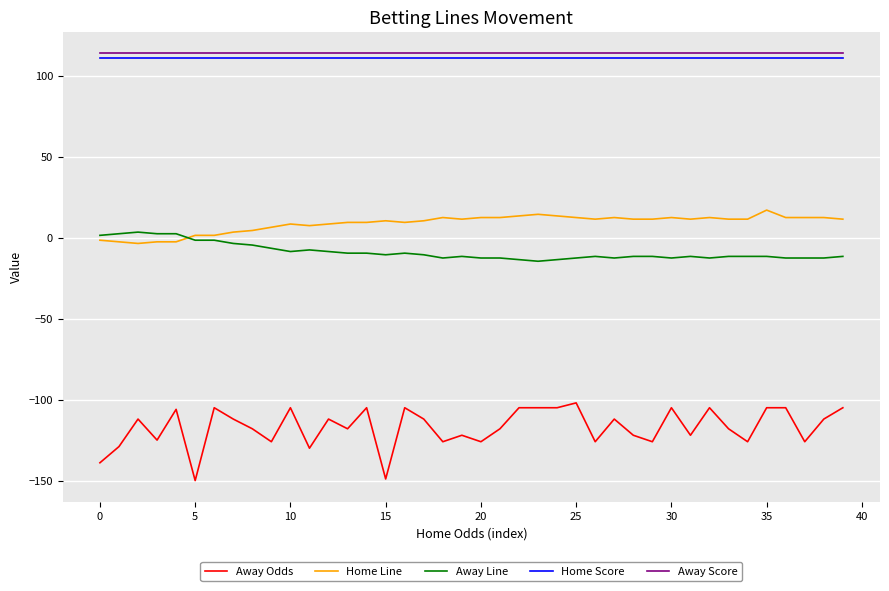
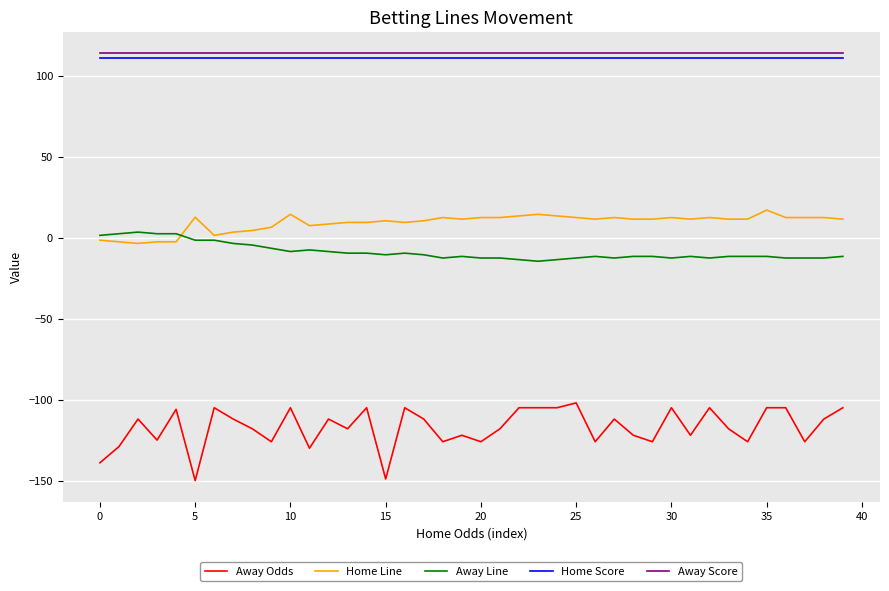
  {
    "Away Odds": {
      "0": -139,
      "5": -150,
      "10": -105,
      "15": -149,
      "20": -126,
      "25": -102,
      "30": -105,
      "35": -105
    },
    "Home Line": {
      "0": -2,
-     "5": 2,
-     "10": 9,
+     "5": 13,
+     "10": 15,
      "15": 11,
      "20": 13,
      "25": 13,
      "30": 13,
      "35": 17
    },
    "Away Line": {
      "0": 2,
      "5": -2,
      "10": -9,
      "15": -11,
      "20": -13,
      "25": -13,
      "30": -13,
      "35": -12
    },
    "Home Score": {
      "0": 111,
      "5": 111,
      "10": 111,
      "15": 111,
      "20": 111,
      "25": 111,
      "30": 111,
      "35": 111
    },
    "Away Score": {
      "0": 114,
      "5": 114,
      "10": 114,
      "15": 114,
      "20": 114,
      "25": 114,
      "30": 114,
      "35": 114
    }
  }
